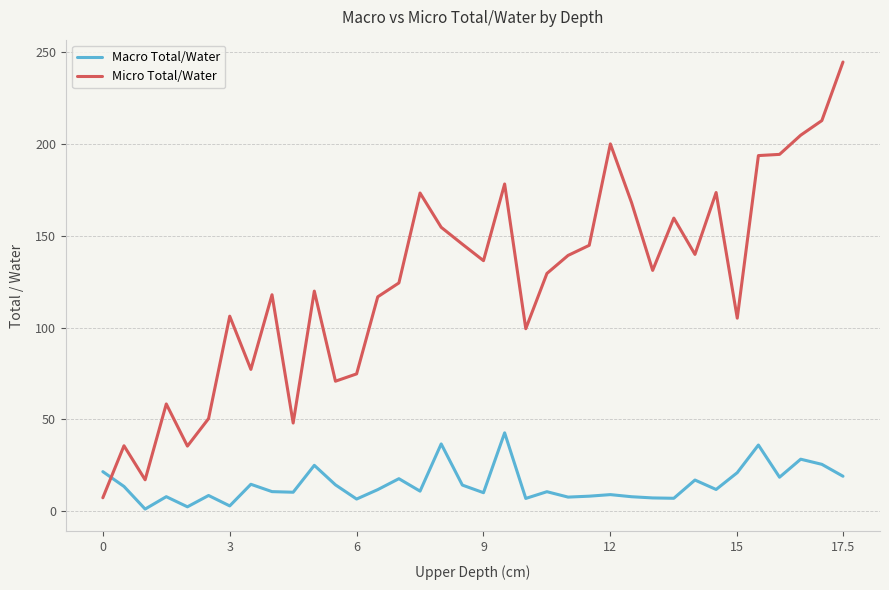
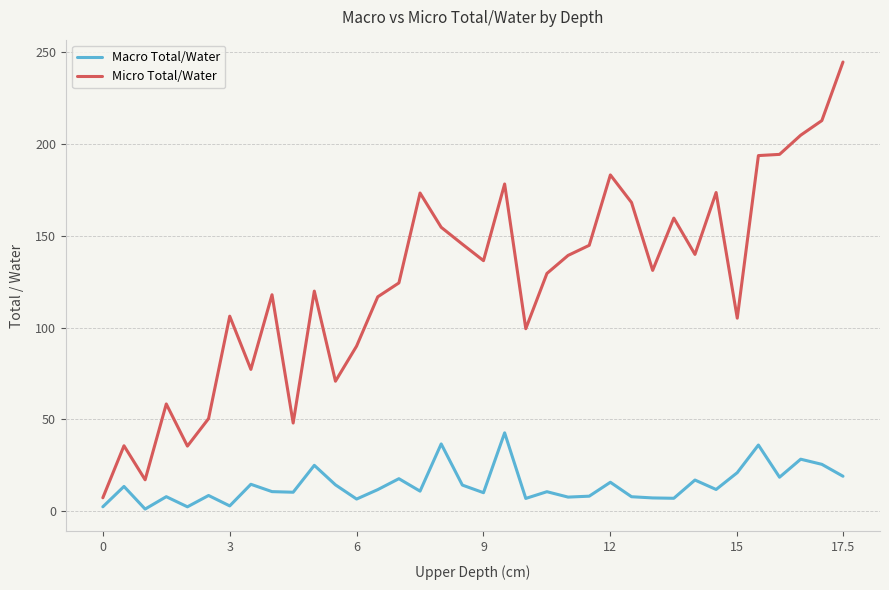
  {
    "Macro Total/Water": {
-     "0": 22,
+     "0": 2,
      "3": 3,
      "6": 7,
      "9": 10,
-     "12": 9,
+     "12": 16,
      "15": 21,
      "17.5": 19
    },
    "Micro Total/Water": {
      "0": 7,
      "3": 106,
-     "6": 75,
+     "6": 90,
      "9": 136,
-     "12": 200,
+     "12": 183,
      "15": 105,
      "17.5": 245
    }
  }
